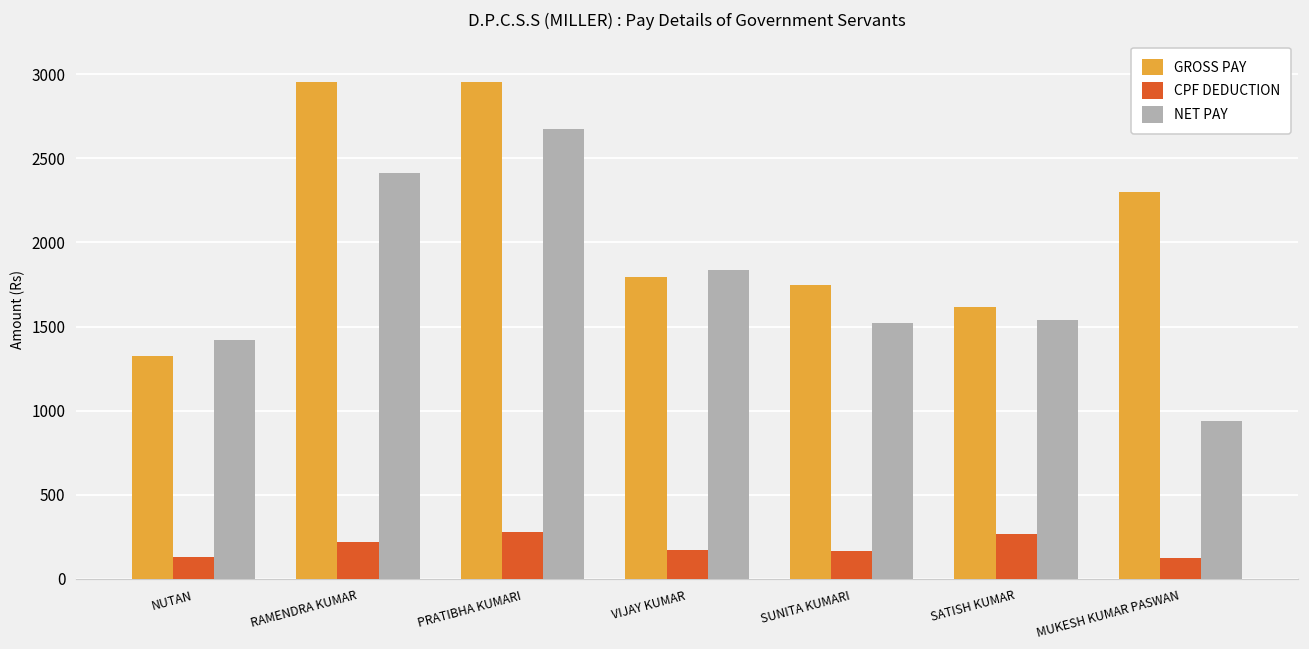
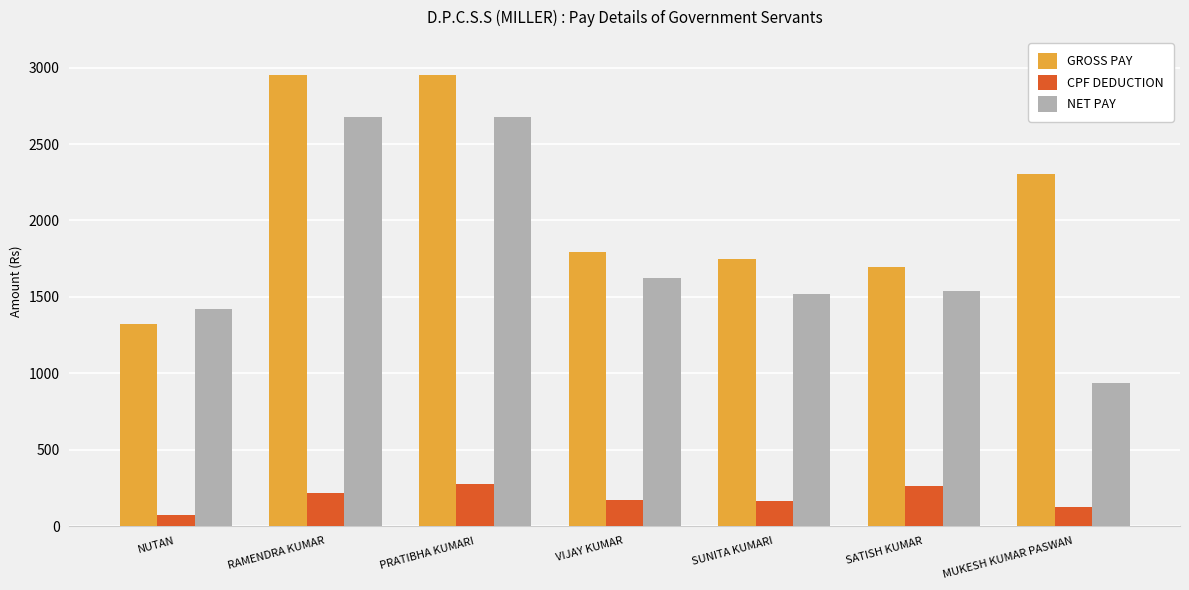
  {
    "GROSS PAY": {
      "NUTAN": 1320,
      "RAMENDRA KUMAR": 2950,
      "PRATIBHA KUMARI": 2950,
      "VIJAY KUMAR": 1790,
      "SUNITA KUMARI": 1750,
-     "SATISH KUMAR": 1610,
+     "SATISH KUMAR": 1700,
      "MUKESH KUMAR PASWAN": 2300
    },
    "CPF DEDUCTION": {
-     "NUTAN": 130,
+     "NUTAN": 70,
      "RAMENDRA KUMAR": 220,
      "PRATIBHA KUMARI": 280,
      "VIJAY KUMAR": 170,
      "SUNITA KUMARI": 170,
      "SATISH KUMAR": 260,
      "MUKESH KUMAR PASWAN": 130
    },
    "NET PAY": {
      "NUTAN": 1420,
-     "RAMENDRA KUMAR": 2420,
+     "RAMENDRA KUMAR": 2680,
      "PRATIBHA KUMARI": 2680,
-     "VIJAY KUMAR": 1840,
+     "VIJAY KUMAR": 1620,
      "SUNITA KUMARI": 1520,
      "SATISH KUMAR": 1540,
      "MUKESH KUMAR PASWAN": 940
    }
  }
